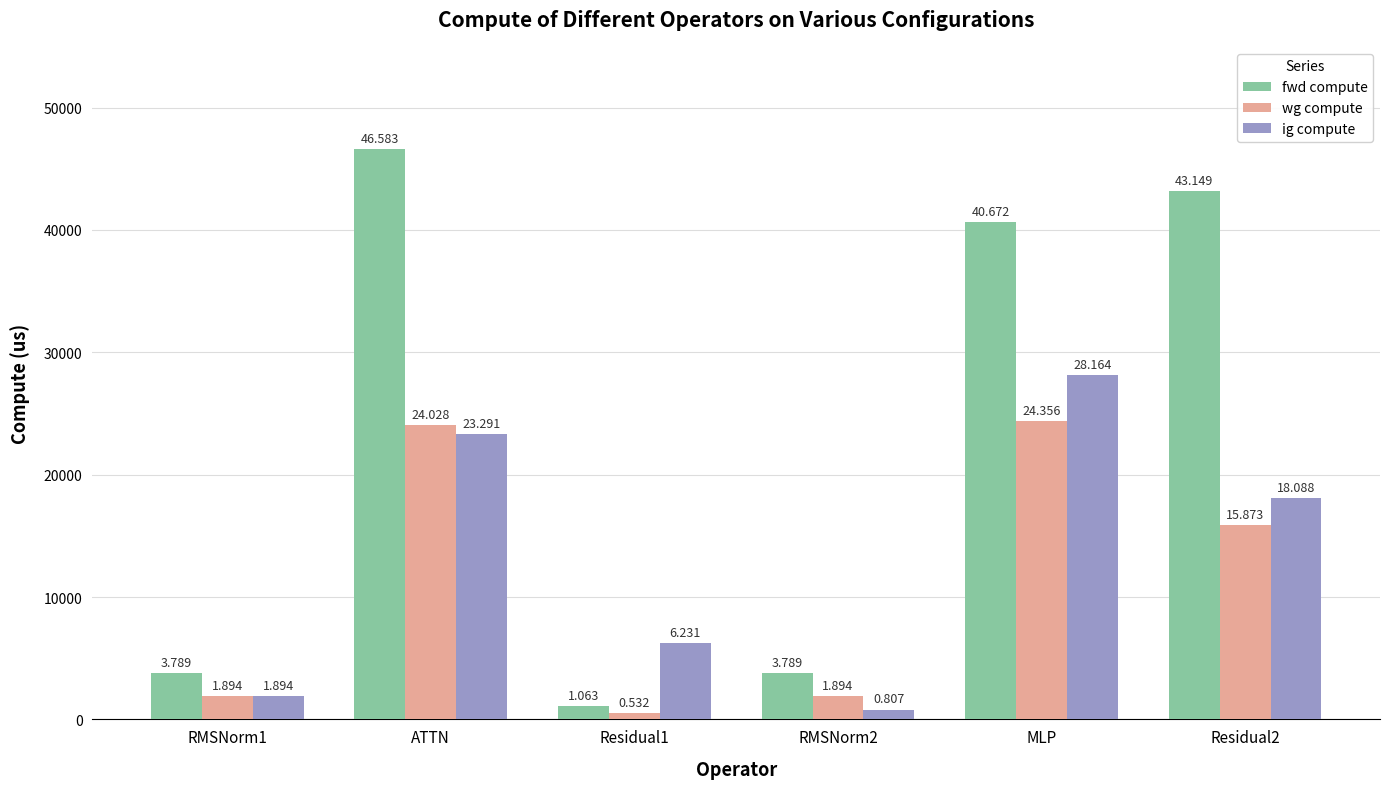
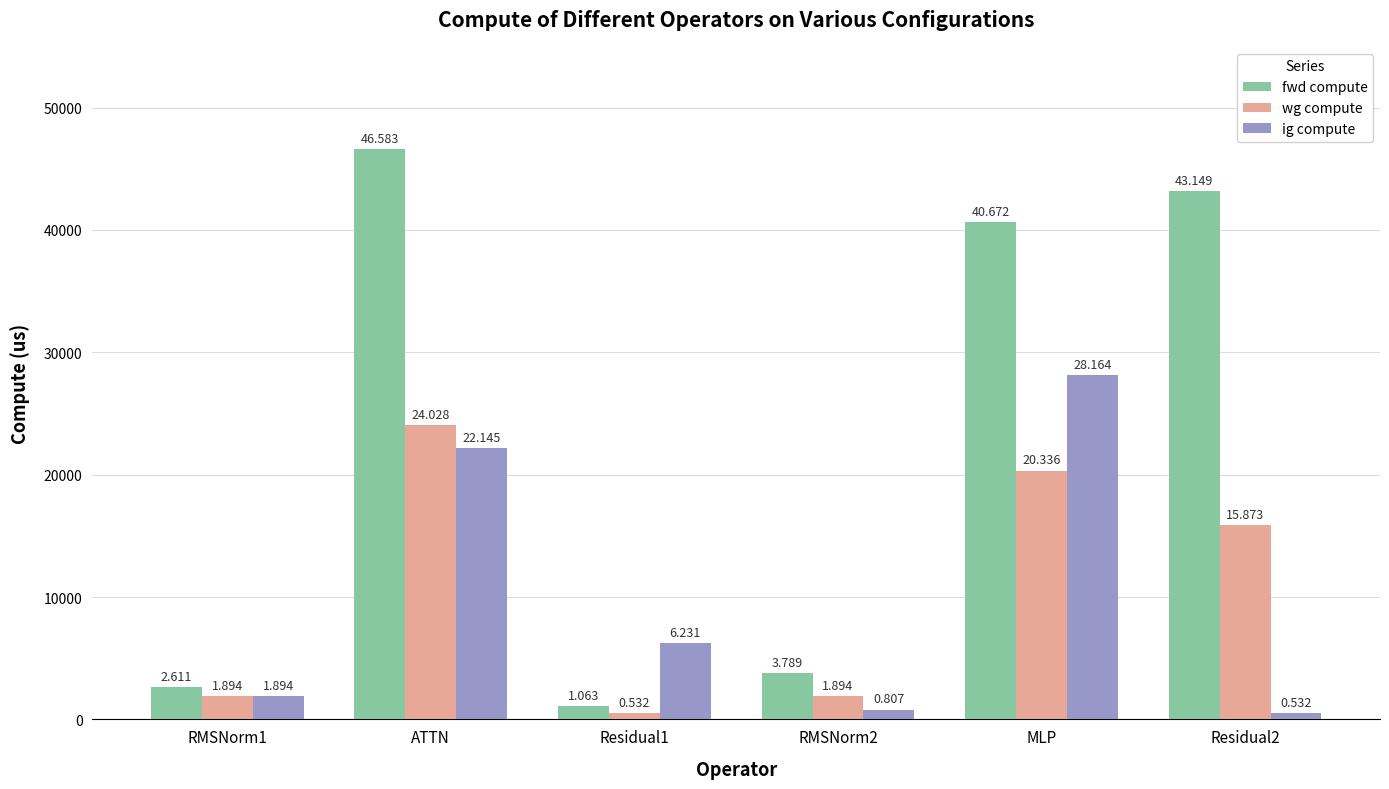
  {
    "fwd compute": {
-     "RMSNorm1": 3.789
+     "RMSNorm1": 2.611
    },
    "wg compute": {
-     "MLP": 24.356
+     "MLP": 20.336
    },
    "ig compute": {
-     "ATTN": 23.291,
-     "Residual2": 18.088
+     "ATTN": 22.145,
+     "Residual2": 0.532
    }
  }
